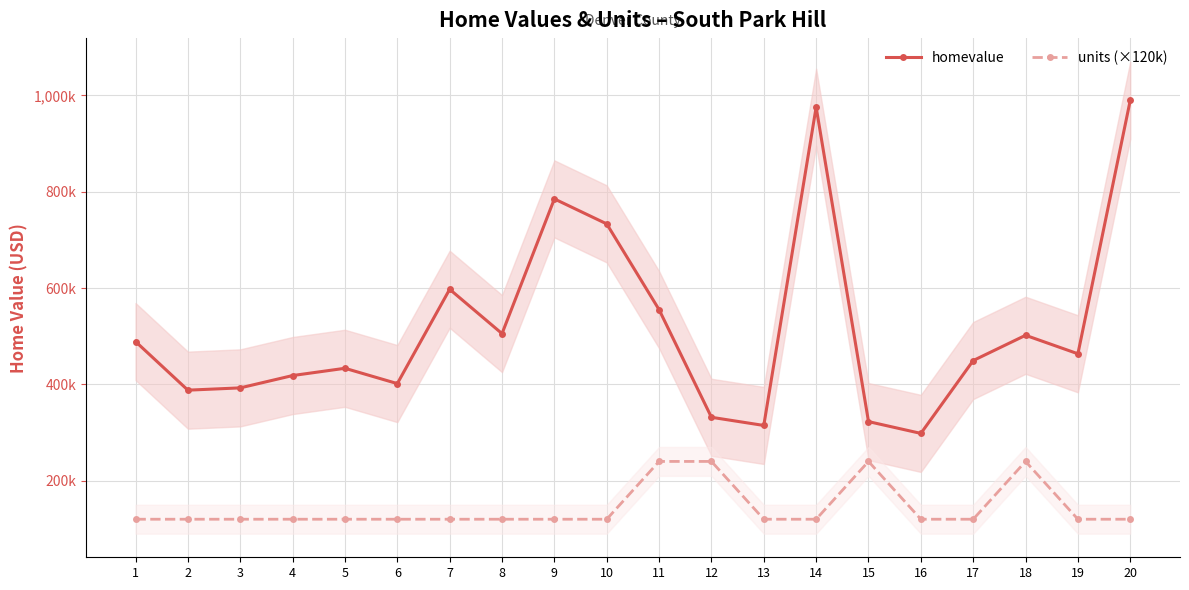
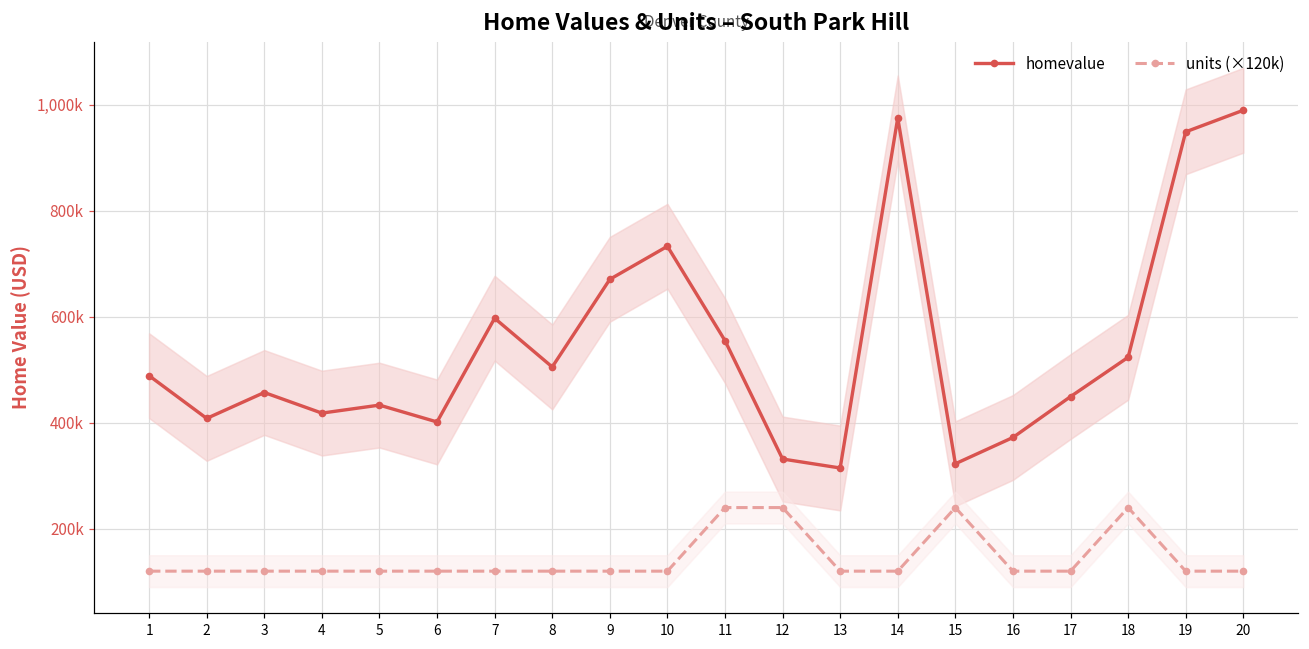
  {
    "homevalue": {
      "1": "490,000",
-     "2": "390,000",
-     "3": "390,000",
+     "2": "410,000",
+     "3": "460,000",
      "4": "420,000",
      "5": "430,000",
      "6": "400,000",
      "7": "600,000",
      "8": "510,000",
-     "9": "790,000",
+     "9": "670,000",
      "10": "730,000",
      "11": "560,000",
      "12": "330,000",
      "13": "310,000",
      "14": "980,000",
      "15": "320,000",
-     "16": "300,000",
+     "16": "370,000",
      "17": "450,000",
-     "18": "500,000",
-     "19": "460,000",
+     "18": "520,000",
+     "19": "950,000",
      "20": "990,000"
    }
  }
